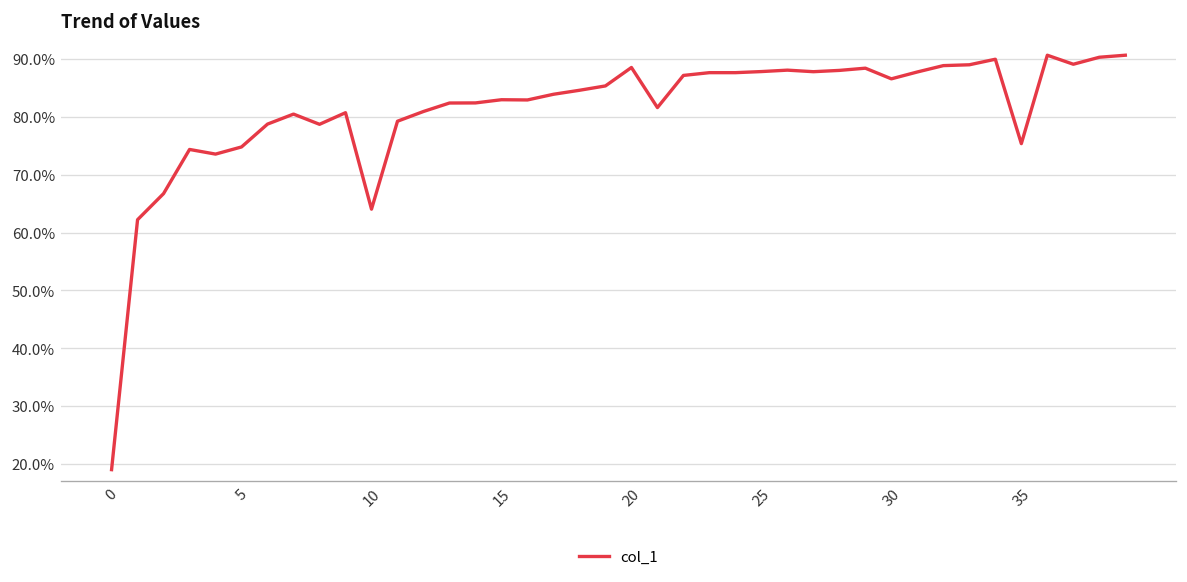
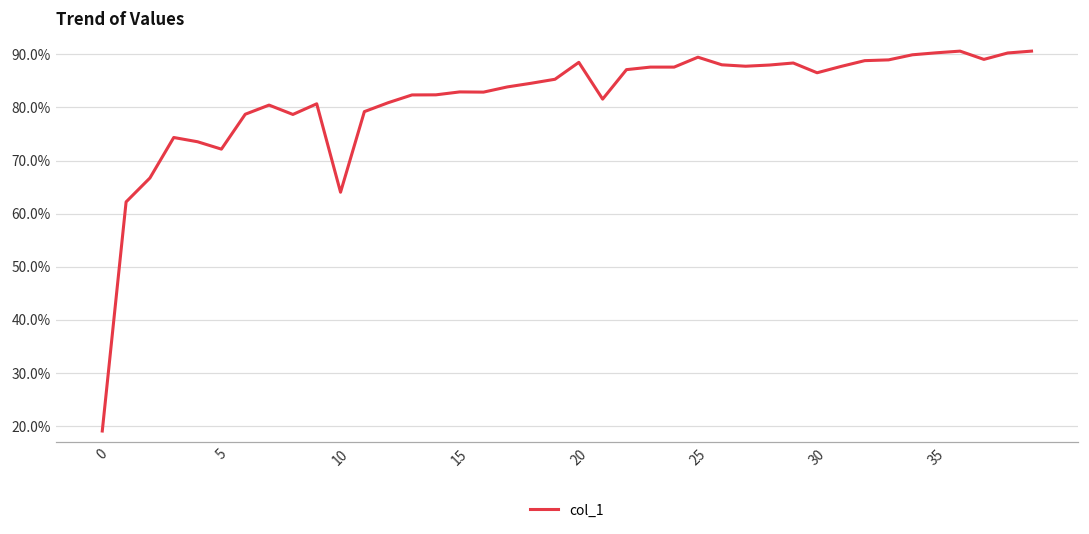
  {
    "0": "19%",
-   "5": "75%",
+   "5": "72%",
    "10": "64%",
    "15": "83%",
    "20": "88%",
-   "25": "88%",
+   "25": "89%",
    "30": "87%",
-   "35": "75%"
+   "35": "90%"
  }
